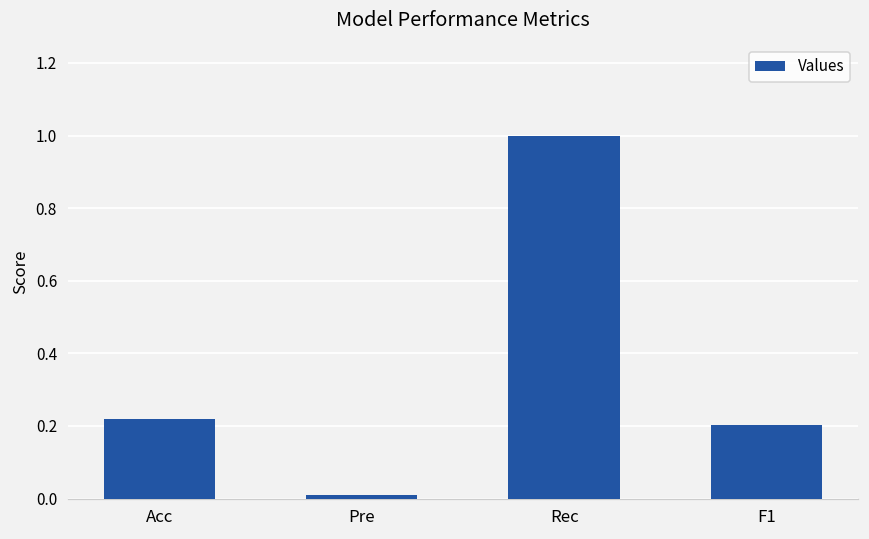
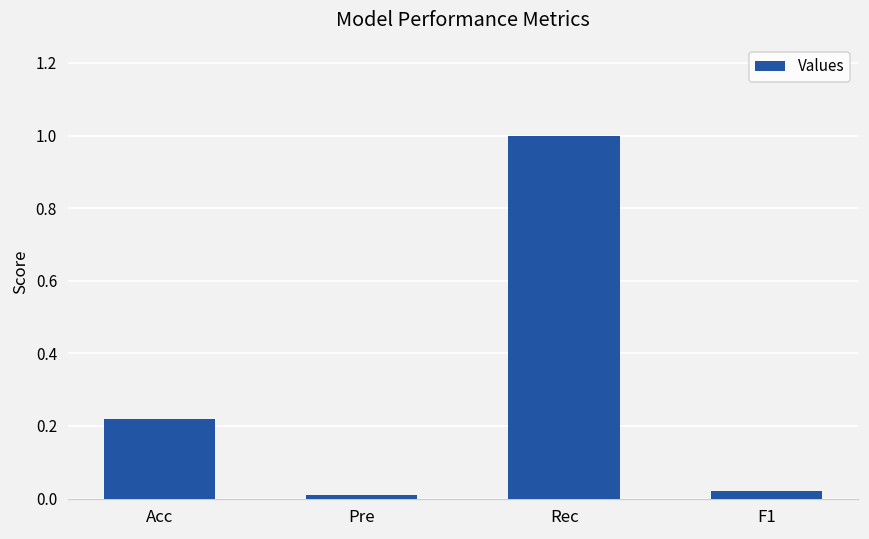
  {
    "Acc": 0.22,
    "Pre": 0.01,
    "Rec": 1.00,
-   "F1": 0.20
+   "F1": 0.02
  }
